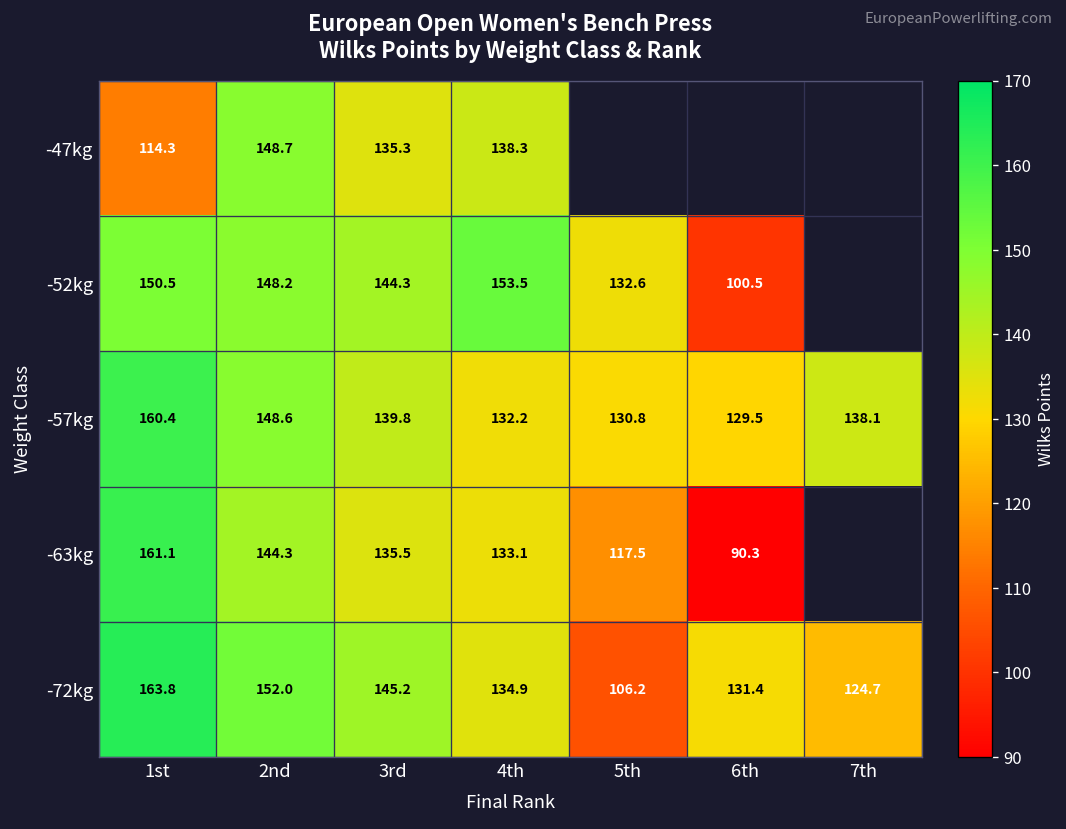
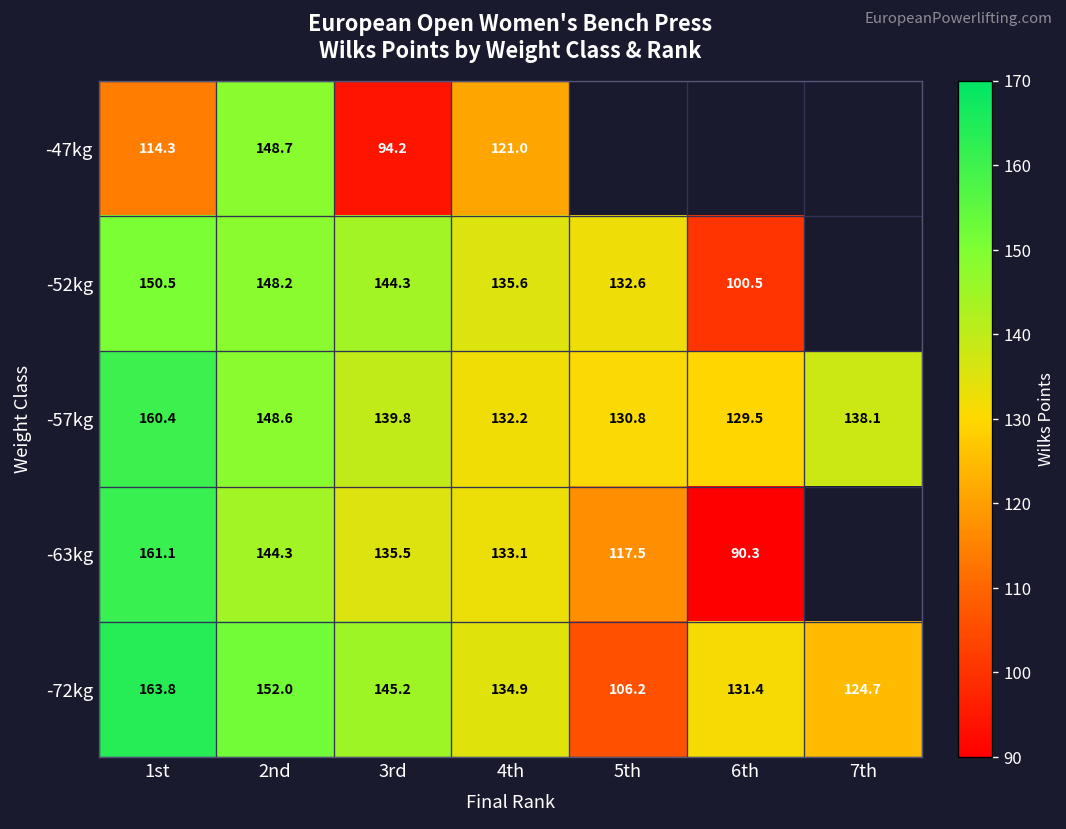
  {
    "-47kg": {
      "1st": 114.3,
      "2nd": 148.7,
-     "3rd": 135.3,
-     "4th": 138.3
+     "3rd": 94.2,
+     "4th": 121.0
    },
    "-52kg": {
      "1st": 150.5,
      "2nd": 148.2,
      "3rd": 144.3,
-     "4th": 153.5,
+     "4th": 135.6,
      "5th": 132.6,
      "6th": 100.5
    },
    "-57kg": {
      "1st": 160.4,
      "2nd": 148.6,
      "3rd": 139.8,
      "4th": 132.2,
      "5th": 130.8,
      "6th": 129.5,
      "7th": 138.1
    },
    "-63kg": {
      "1st": 161.1,
      "2nd": 144.3,
      "3rd": 135.5,
      "4th": 133.1,
      "5th": 117.5,
      "6th": 90.3
    },
    "-72kg": {
      "1st": 163.8,
      "2nd": 152.0,
      "3rd": 145.2,
      "4th": 134.9,
      "5th": 106.2,
      "6th": 131.4,
      "7th": 124.7
    }
  }
